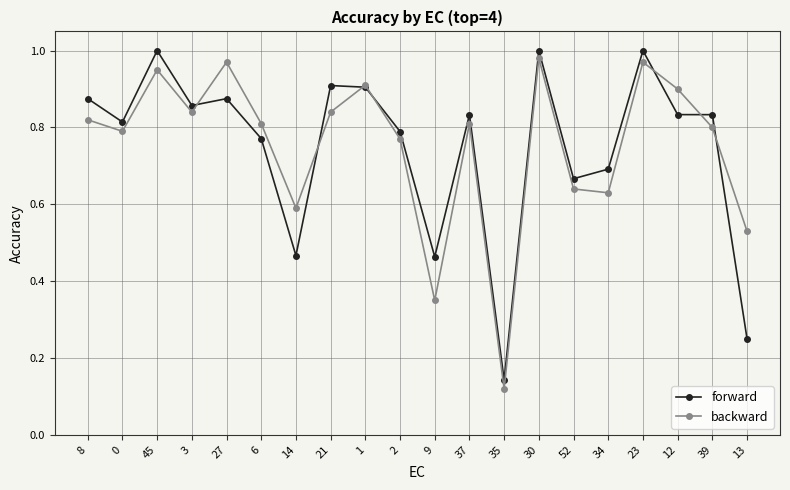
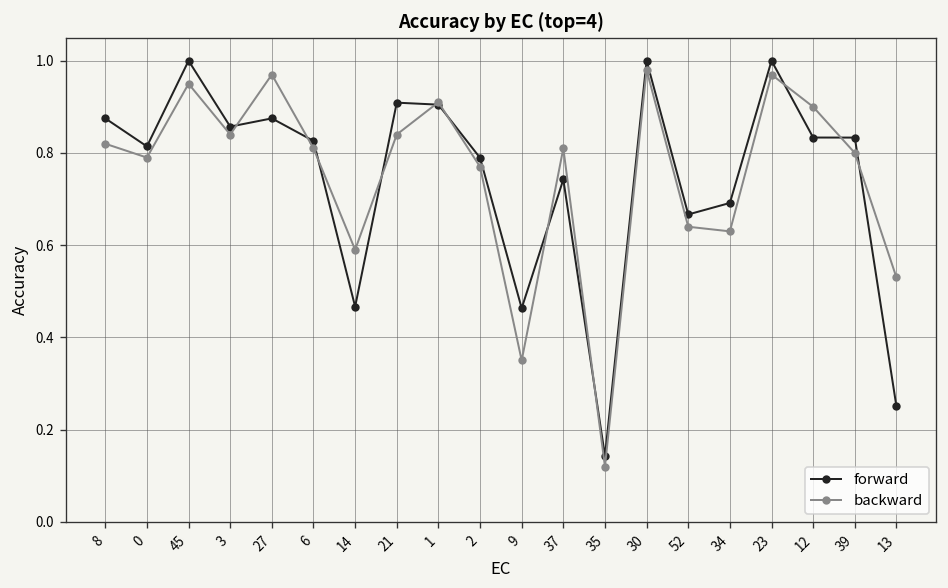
  {
    "forward": {
      "8": 0.88,
      "0": 0.81,
      "45": 1.00,
      "3": 0.86,
      "27": 0.88,
-     "6": 0.77,
+     "6": 0.83,
      "14": 0.47,
      "21": 0.91,
      "2": 0.79,
      "9": 0.46,
-     "37": 0.83,
+     "37": 0.74,
      "35": 0.14,
      "30": 1.00,
      "52": 0.67,
      "34": 0.69,
      "23": 1.00,
      "12": 0.83,
      "39": 0.83,
      "13": 0.25
    },
    "backward": {
      "8": 0.82,
      "0": 0.79,
      "45": 0.95,
      "3": 0.84,
      "27": 0.97,
      "6": 0.81,
      "14": 0.59,
      "21": 0.84,
      "2": 0.77,
      "9": 0.35,
      "37": 0.81,
      "35": 0.12,
      "30": 0.98,
      "52": 0.64,
      "34": 0.63,
      "23": 0.97,
      "12": 0.90,
      "39": 0.80,
      "13": 0.53
    }
  }
